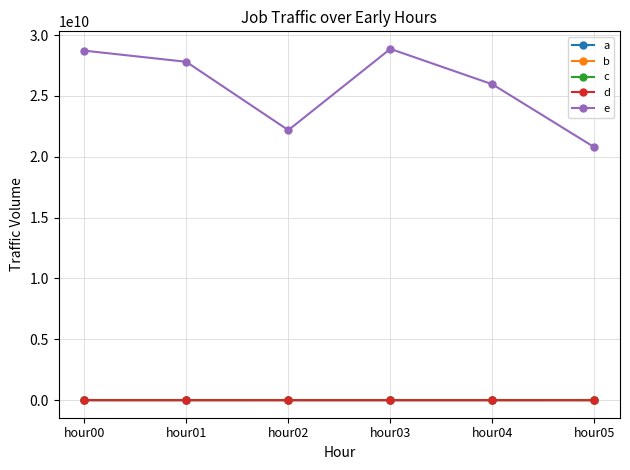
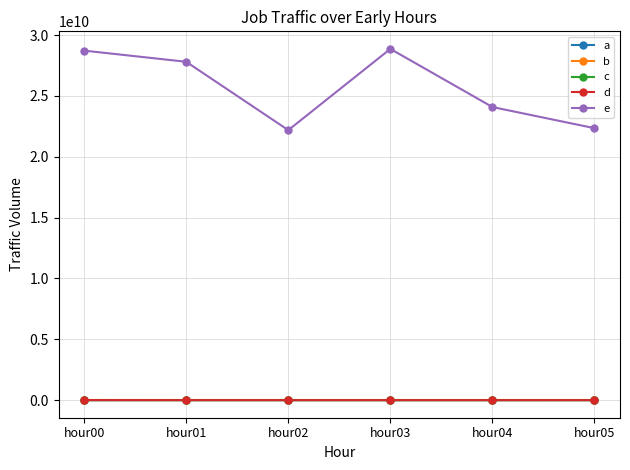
  {
    "d": {
      "hour00": 0,
      "hour01": 0,
      "hour02": 0,
      "hour03": 0,
      "hour04": 0,
      "hour05": 0
    },
    "e": {
      "hour00": 28700000000,
      "hour01": 27800000000,
      "hour02": 22200000000,
      "hour03": 28900000000,
-     "hour04": 26000000000,
-     "hour05": 20800000000
+     "hour04": 24100000000,
+     "hour05": 22300000000
    }
  }
